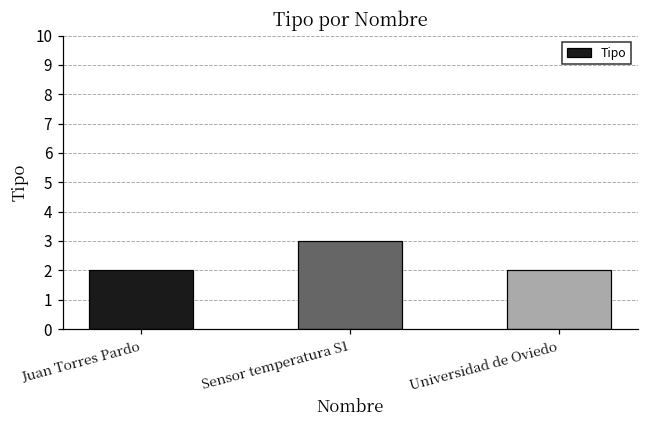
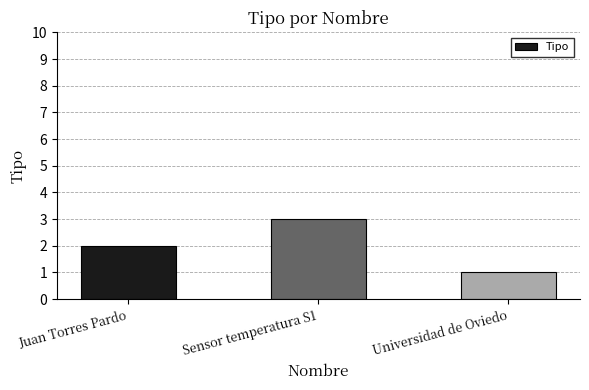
  {
    "Juan Torres Pardo": 2,
    "Sensor temperatura S1": 3,
-   "Universidad de Oviedo": 2
+   "Universidad de Oviedo": 1
  }
